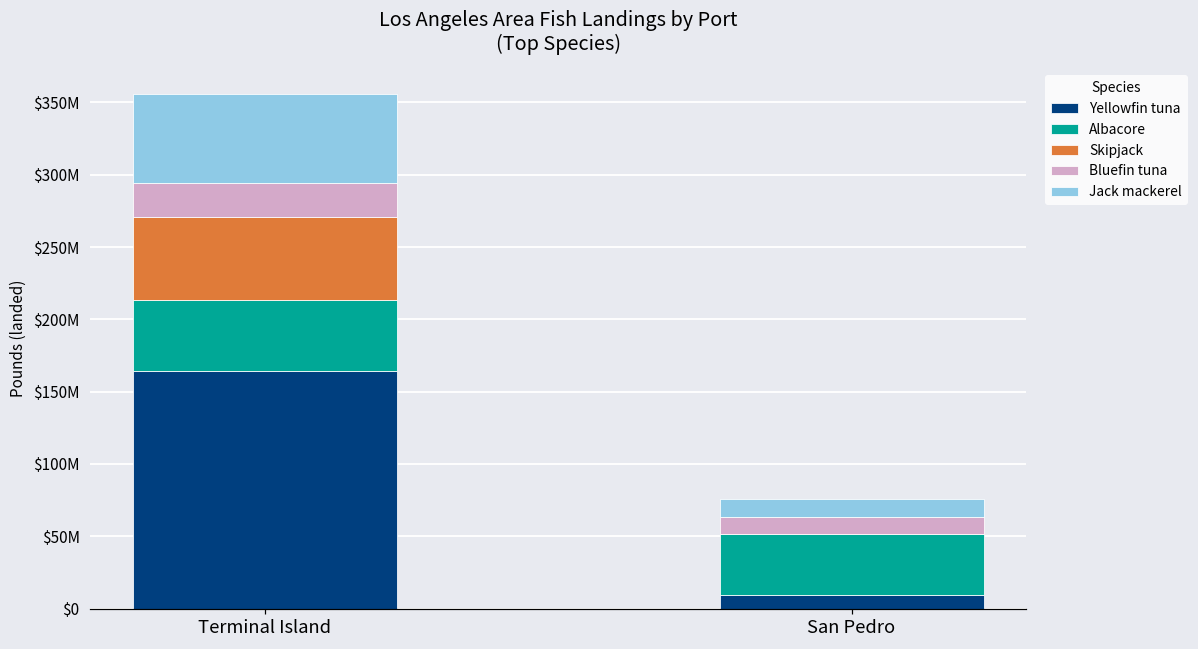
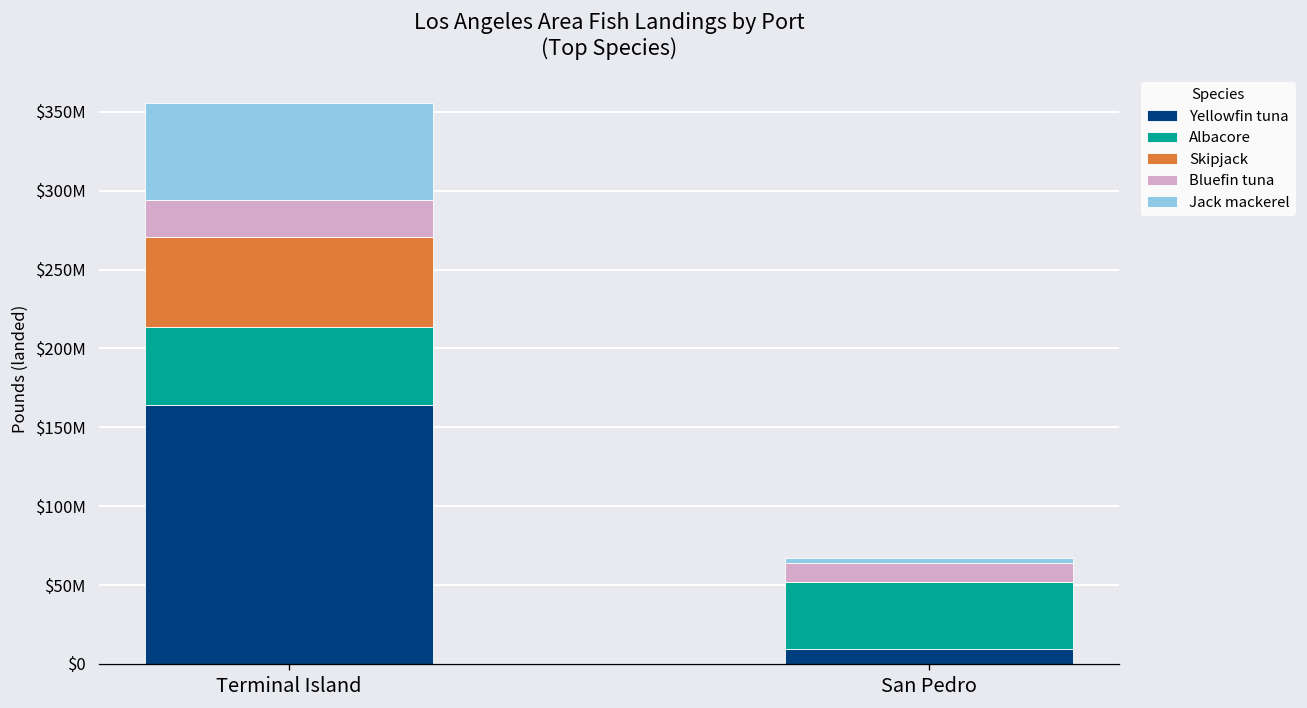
  {
    "Yellowfin tuna": {
      "Terminal Island": "$164000000",
      "San Pedro": "$9000000"
    },
    "Albacore": {
      "Terminal Island": "$49000000",
      "San Pedro": "$42000000"
    },
    "Skipjack": {
      "Terminal Island": "$57000000",
      "San Pedro": "$0"
    },
    "Bluefin tuna": {
      "Terminal Island": "$24000000",
      "San Pedro": "$12000000"
    },
    "Jack mackerel": {
      "Terminal Island": "$62000000",
-     "San Pedro": "$12000000"
+     "San Pedro": "$3000000"
    }
  }
